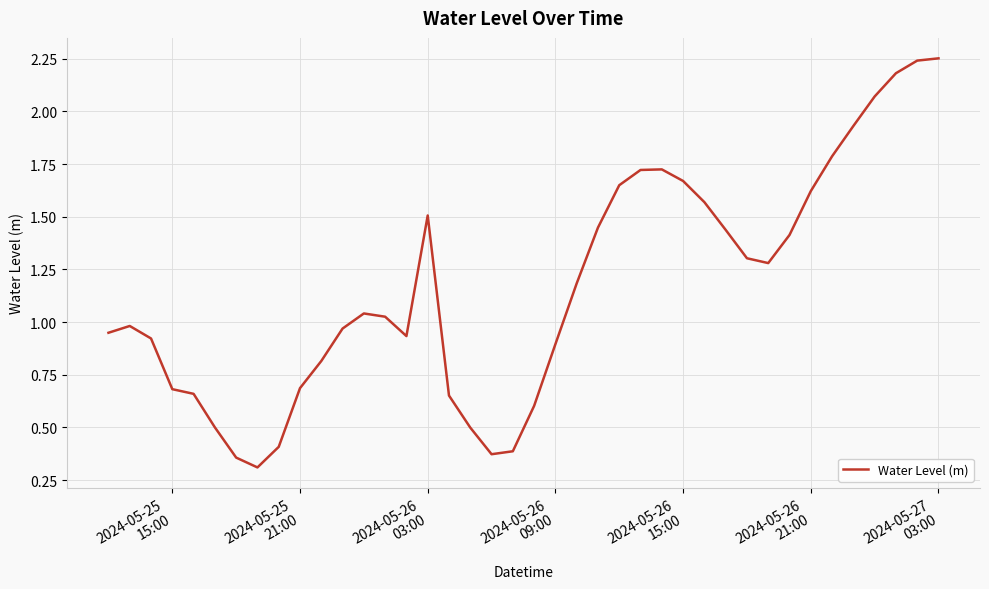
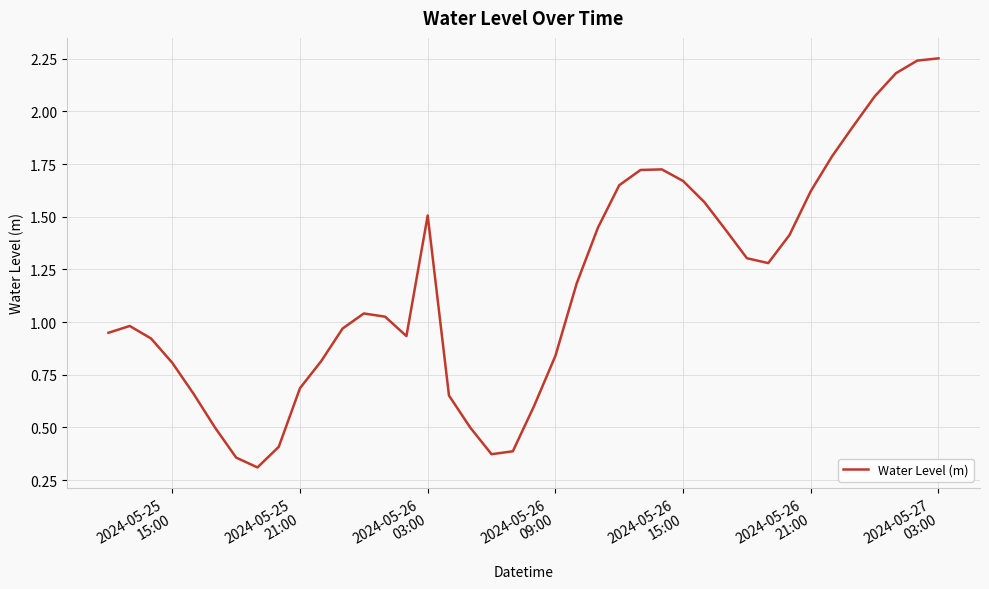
  {
-   "2024-05-25 15:00": 0.68,
+   "2024-05-25 15:00": 0.81,
    "2024-05-25 21:00": 0.69,
    "2024-05-26 03:00": 1.51,
-   "2024-05-26 09:00": 0.90,
+   "2024-05-26 09:00": 0.84,
    "2024-05-26 15:00": 1.67,
    "2024-05-26 21:00": 1.62,
    "2024-05-27 03:00": 2.25
  }
